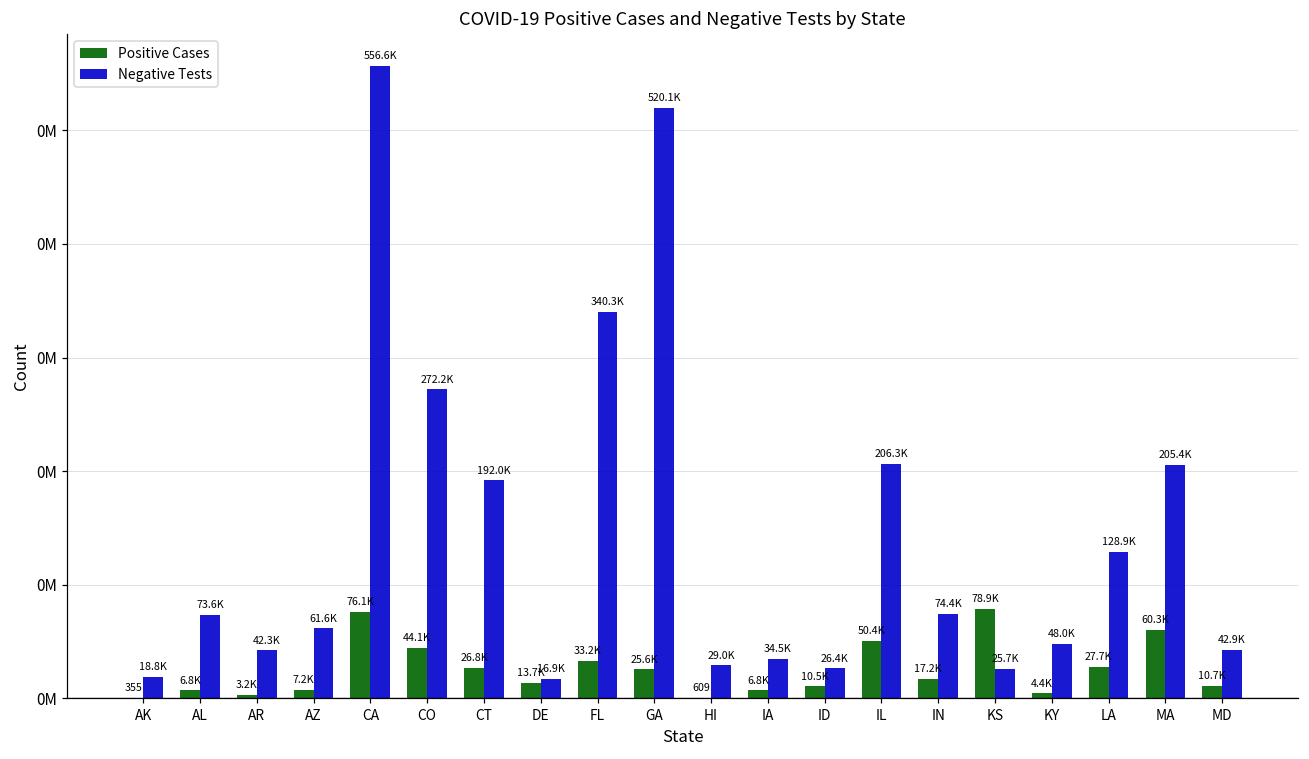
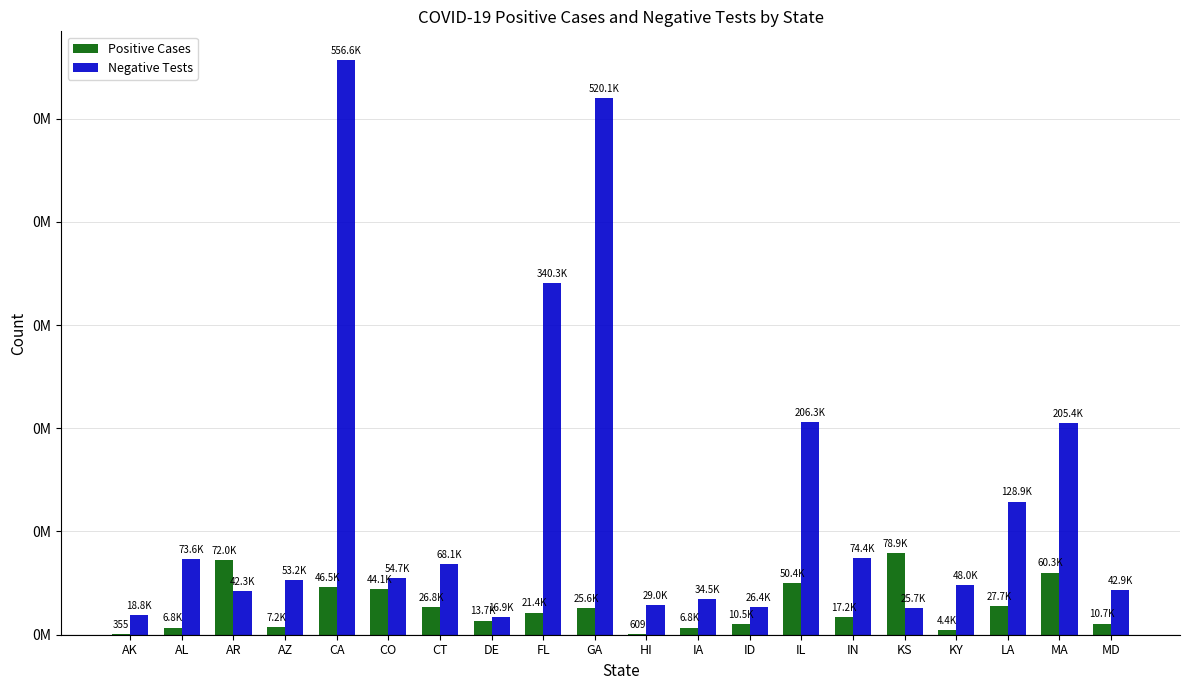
  {
    "Positive Cases": {
      "AK": "355",
      "AL": "6.8K",
-     "AR": "3.2K",
+     "AR": "72.0K",
      "AZ": "7.2K",
-     "CA": "76.1K",
+     "CA": "46.5K",
      "CO": "44.1K",
      "CT": "26.8K",
-     "FL": "33.2K",
+     "FL": "21.4K",
      "GA": "25.6K",
      "HI": "609",
      "IA": "6.8K",
      "ID": "10.5K",
      "IL": "50.4K",
      "IN": "17.2K",
      "KS": "78.9K",
      "KY": "4.4K",
      "LA": "27.7K",
      "MA": "60.3K",
      "MD": "10.7K"
    },
    "Negative Tests": {
      "AK": "18.8K",
      "AL": "73.6K",
      "AR": "42.3K",
-     "AZ": "61.6K",
+     "AZ": "53.2K",
      "CA": "556.6K",
-     "CO": "272.2K",
-     "CT": "192.0K",
+     "CO": "54.7K",
+     "CT": "68.1K",
      "FL": "340.3K",
      "GA": "520.1K",
      "HI": "29.0K",
      "IA": "34.5K",
      "ID": "26.4K",
      "IL": "206.3K",
      "IN": "74.4K",
      "KS": "25.7K",
      "KY": "48.0K",
      "LA": "128.9K",
      "MA": "205.4K",
      "MD": "42.9K"
    }
  }
